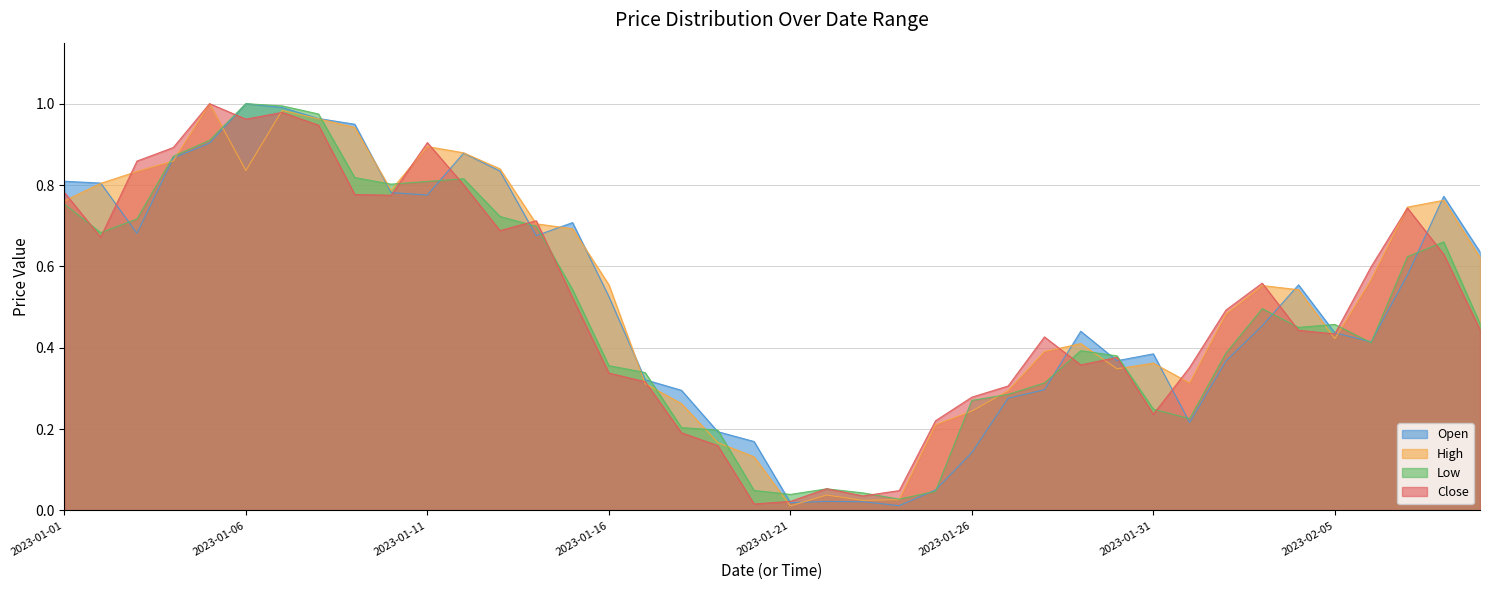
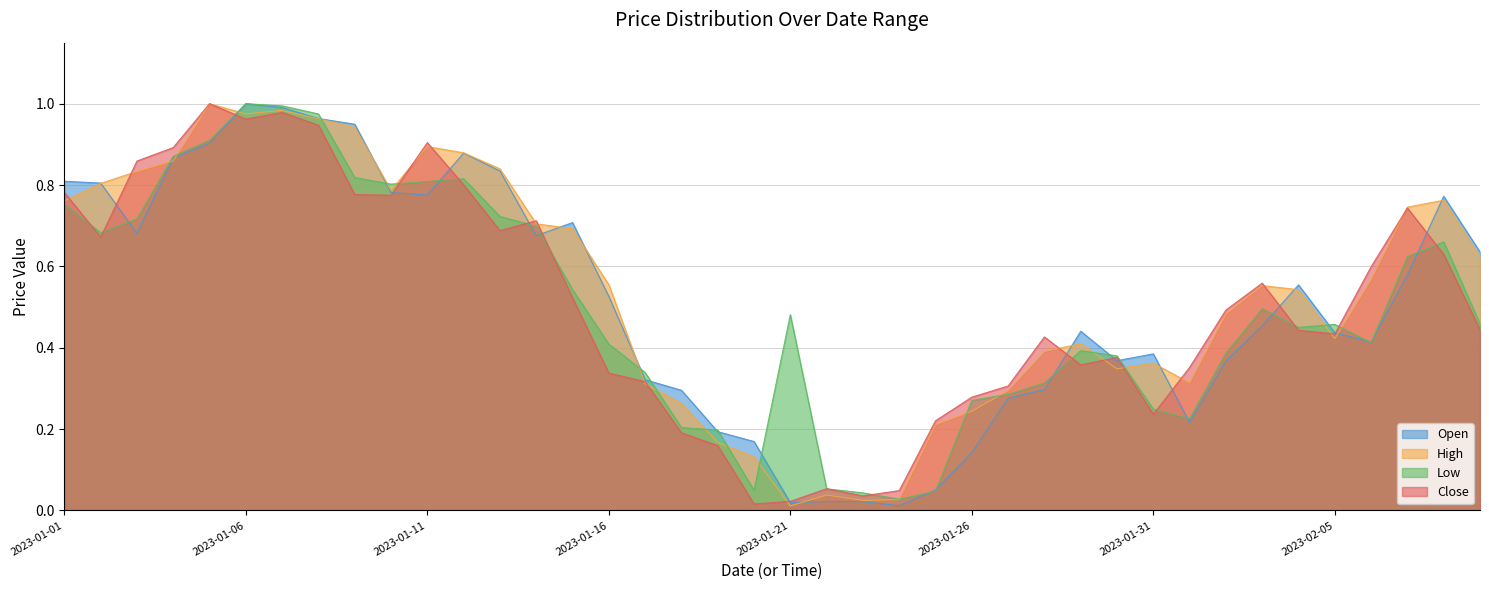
  {
    "Open": {
      "2023-01-01": 0.81,
      "2023-01-11": 0.78,
      "2023-01-16": 0.53,
      "2023-01-26": 0.14,
      "2023-01-31": 0.38
    },
    "High": {
      "2023-01-01": 0.76,
-     "2023-01-06": 0.84,
+     "2023-01-06": 0.97,
      "2023-01-11": 0.89,
      "2023-01-16": 0.55,
      "2023-01-21": 0.01,
      "2023-01-26": 0.24,
      "2023-01-31": 0.36,
      "2023-02-05": 0.42
    },
    "Low": {
      "2023-01-01": 0.75,
      "2023-01-11": 0.81,
-     "2023-01-16": 0.36,
-     "2023-01-21": 0.04,
+     "2023-01-16": 0.41,
+     "2023-01-21": 0.48,
      "2023-01-26": 0.27,
      "2023-01-31": 0.25,
      "2023-02-05": 0.46
    },
    "Close": {
      "2023-01-01": 0.78,
      "2023-01-06": 0.96,
      "2023-01-11": 0.90,
      "2023-01-16": 0.34,
      "2023-01-26": 0.28,
      "2023-01-31": 0.24
    }
  }
